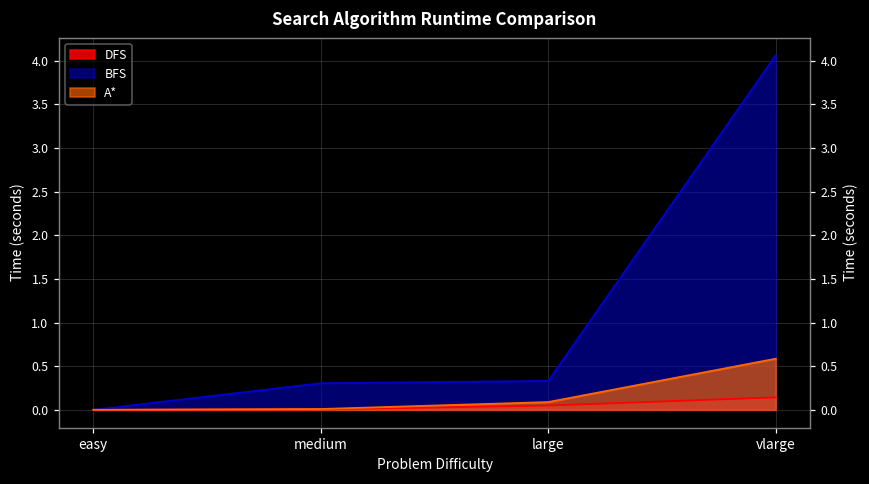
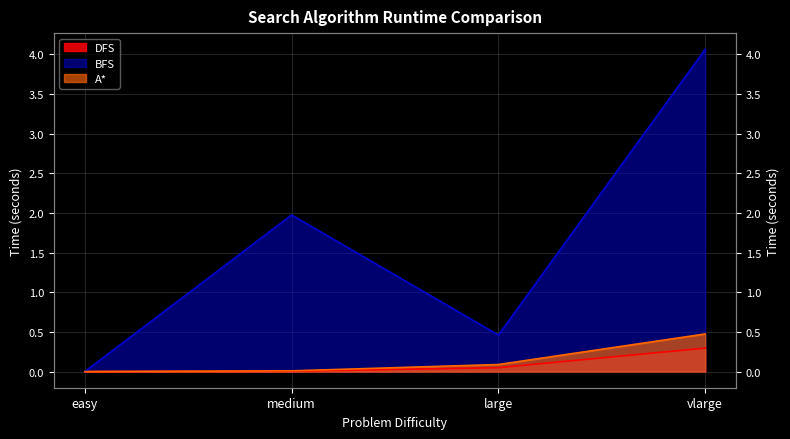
  {
    "DFS": {
      "large": 0.0,
-     "vlarge": 0.1
+     "vlarge": 0.3
    },
    "BFS": {
-     "medium": 0.3,
-     "large": 0.3,
+     "medium": 2.0,
+     "large": 0.5,
      "vlarge": 4.1
    },
    "A*": {
      "large": 0.1,
-     "vlarge": 0.6
+     "vlarge": 0.5
    }
  }
